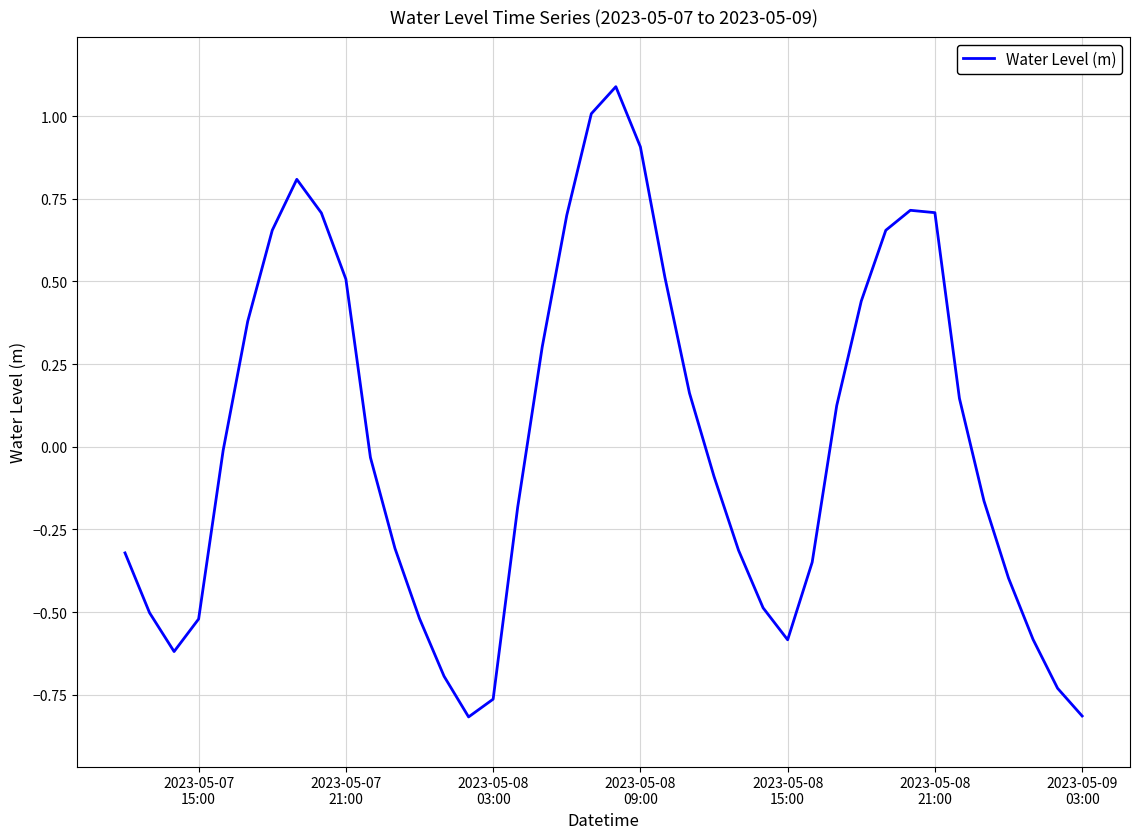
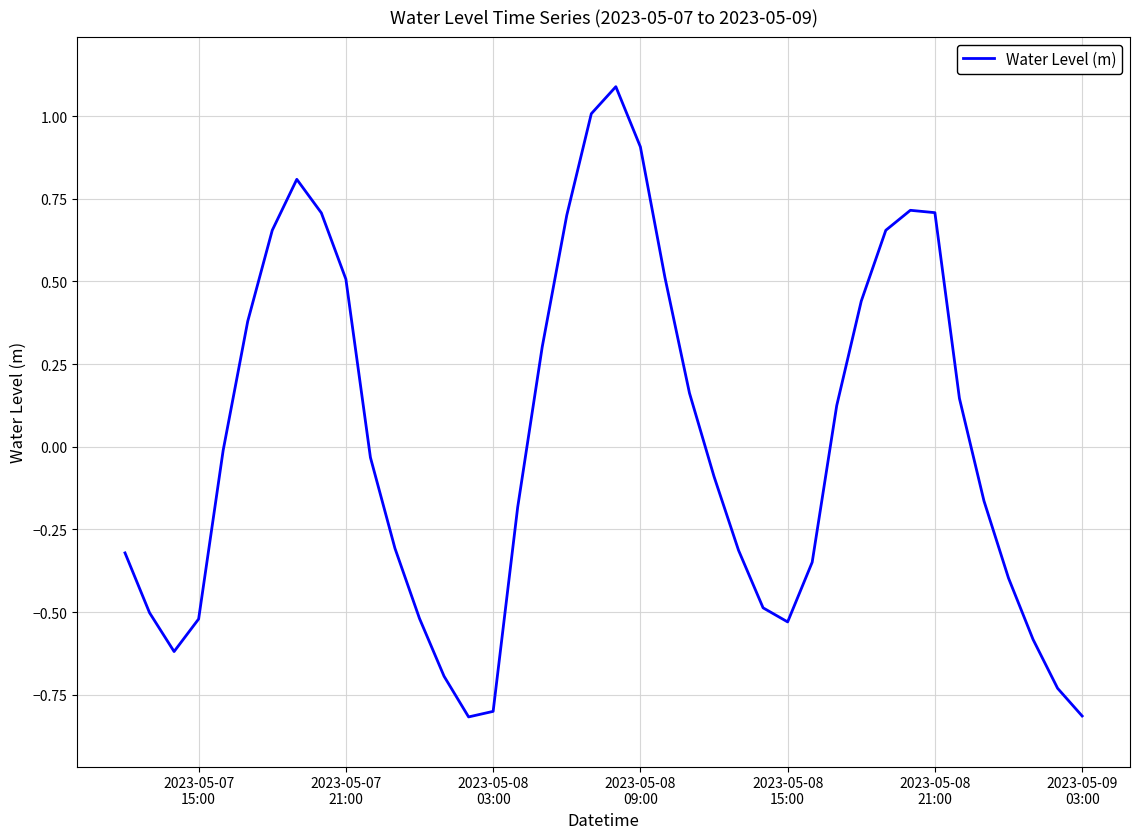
  {
    "2023-05-07 15:00": -0.52,
    "2023-05-07 21:00": 0.51,
-   "2023-05-08 03:00": -0.76,
+   "2023-05-08 03:00": -0.80,
    "2023-05-08 09:00": 0.91,
-   "2023-05-08 15:00": -0.58,
+   "2023-05-08 15:00": -0.53,
    "2023-05-08 21:00": 0.71,
    "2023-05-09 03:00": -0.81
  }
